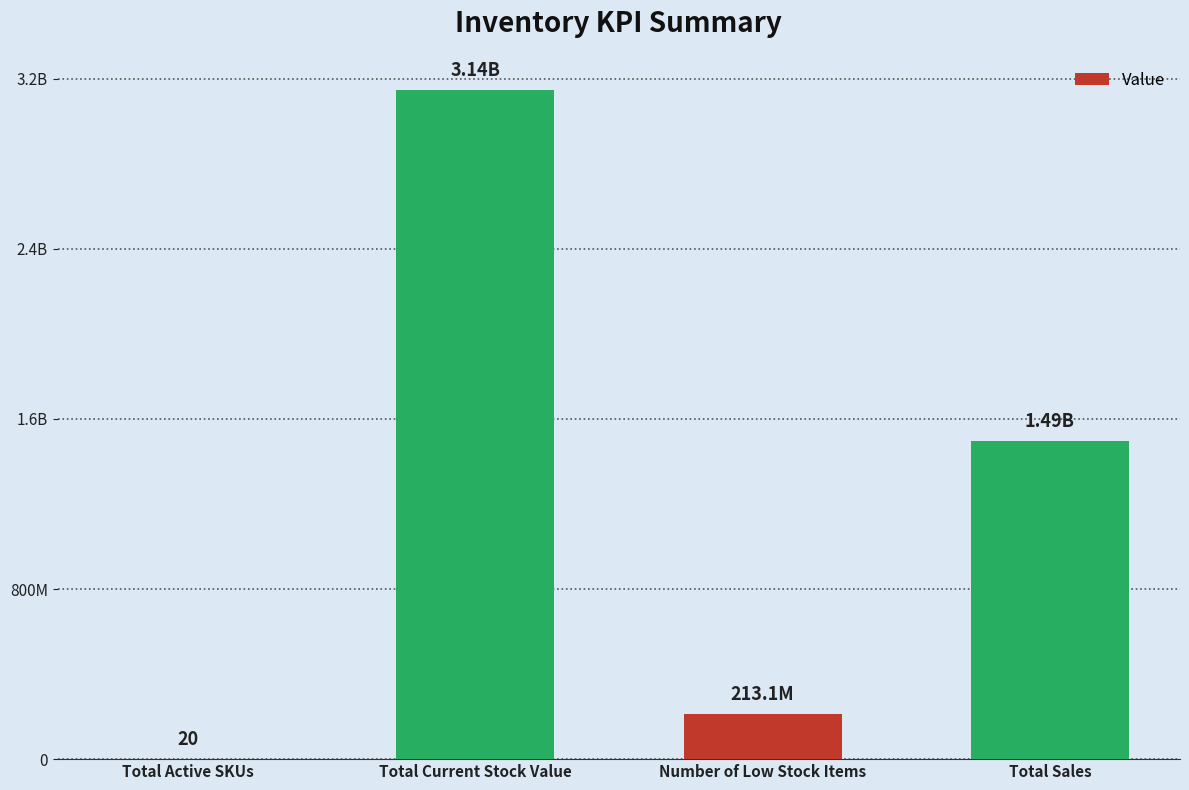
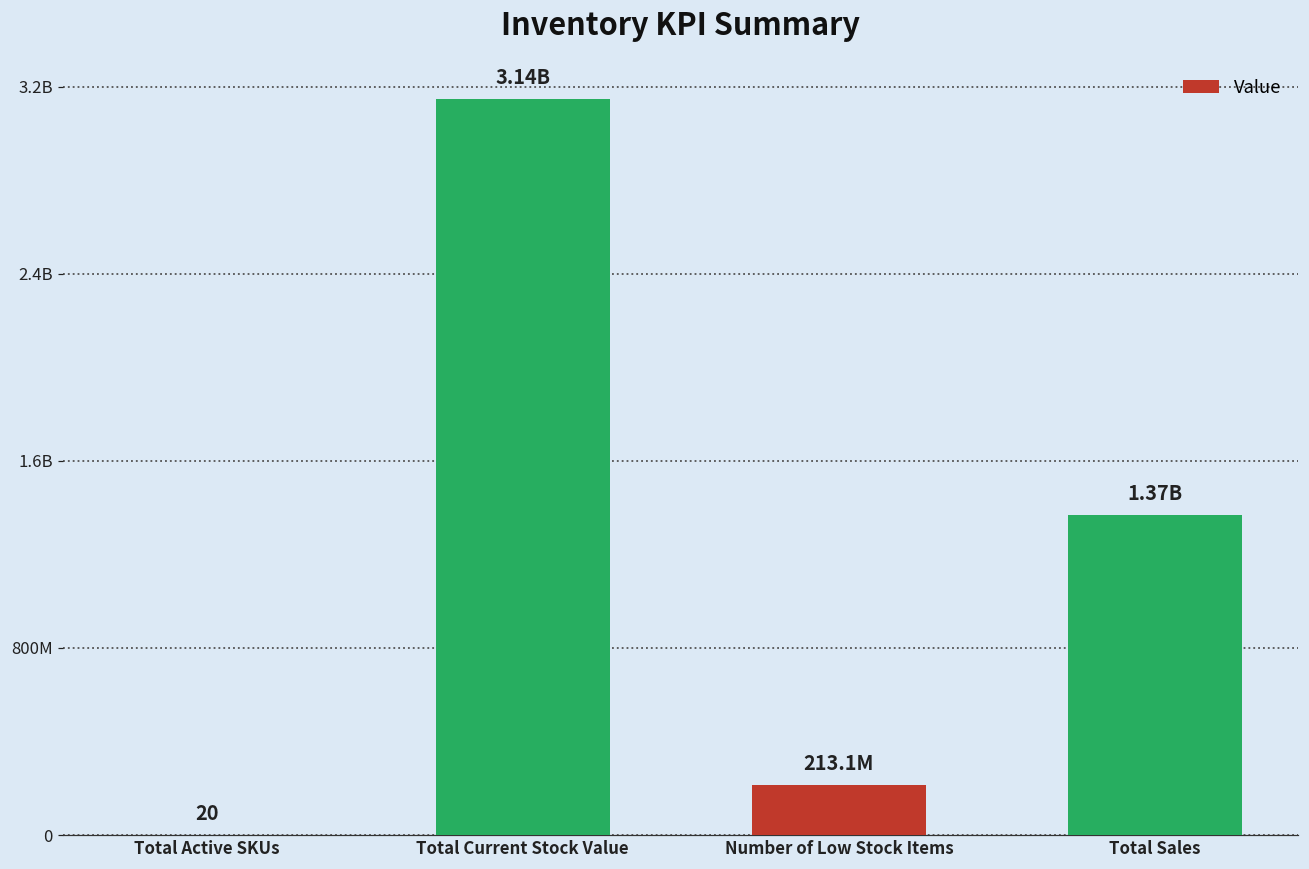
  {
    "Total Active SKUs": "20",
    "Total Current Stock Value": "3.14B",
    "Number of Low Stock Items": "213.1M",
-   "Total Sales": "1.49B"
+   "Total Sales": "1.37B"
  }
